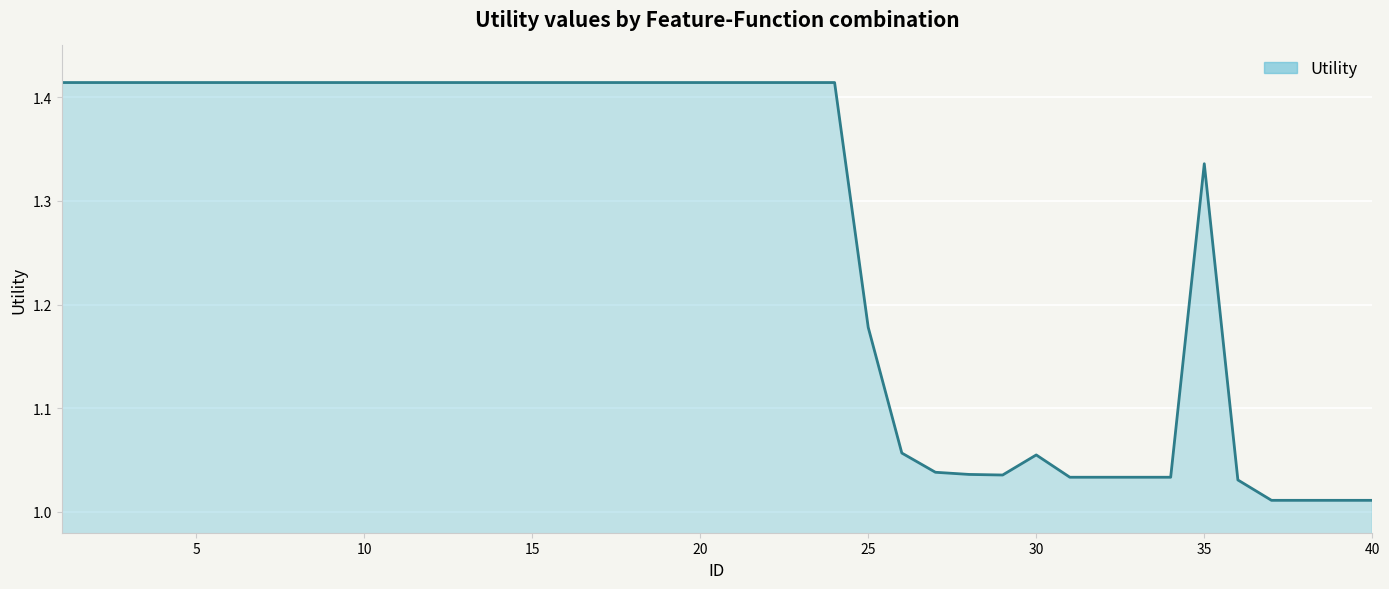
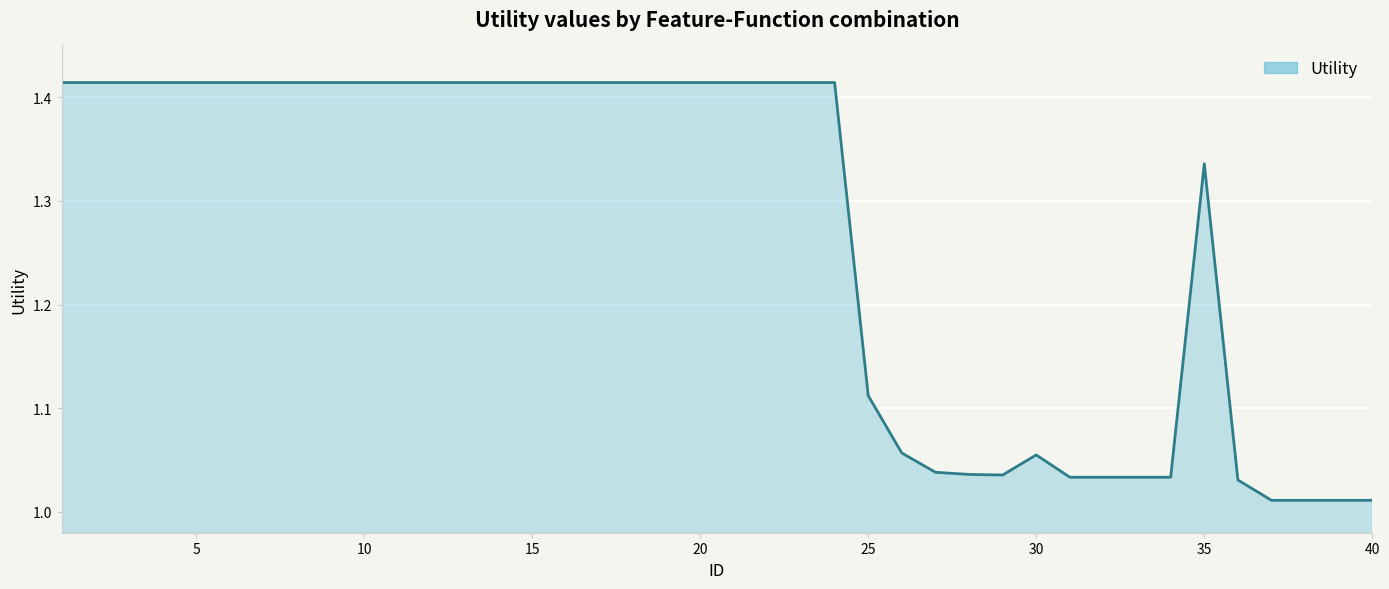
  {
    "5": 1.414,
    "10": 1.414,
    "15": 1.414,
    "20": 1.414,
-   "25": 1.178,
+   "25": 1.112,
    "30": 1.055,
    "35": 1.336,
    "40": 1.011
  }
